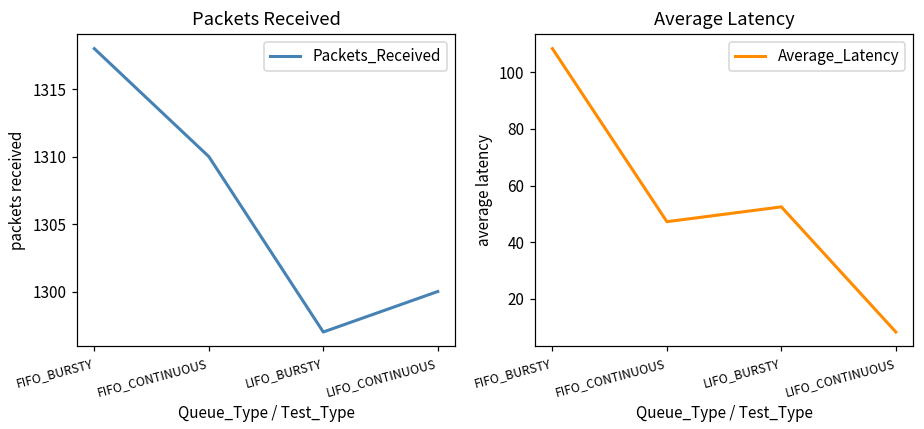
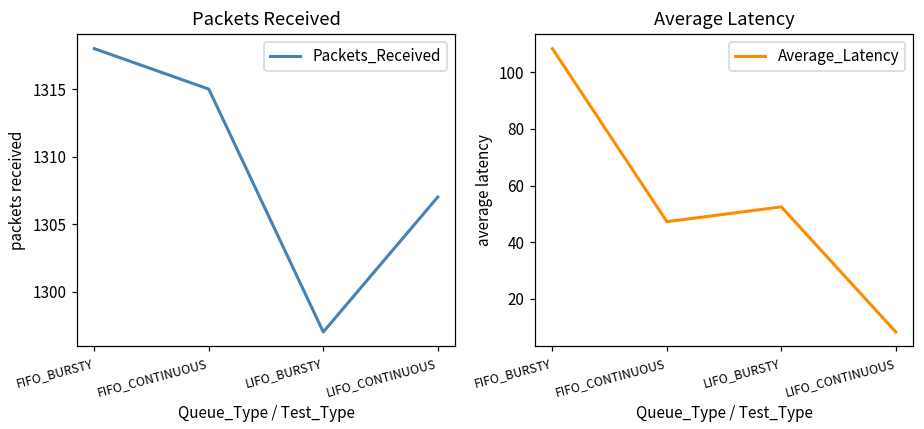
  {
    "Packets Received": {
      "FIFO_BURSTY": 1318,
-     "FIFO_CONTINUOUS": 1310,
+     "FIFO_CONTINUOUS": 1315,
      "LIFO_BURSTY": 1297,
-     "LIFO_CONTINUOUS": 1300
+     "LIFO_CONTINUOUS": 1307
    },
    "Average Latency": {
      "FIFO_BURSTY": 108,
      "FIFO_CONTINUOUS": 47,
      "LIFO_BURSTY": 53,
      "LIFO_CONTINUOUS": 8
    }
  }
